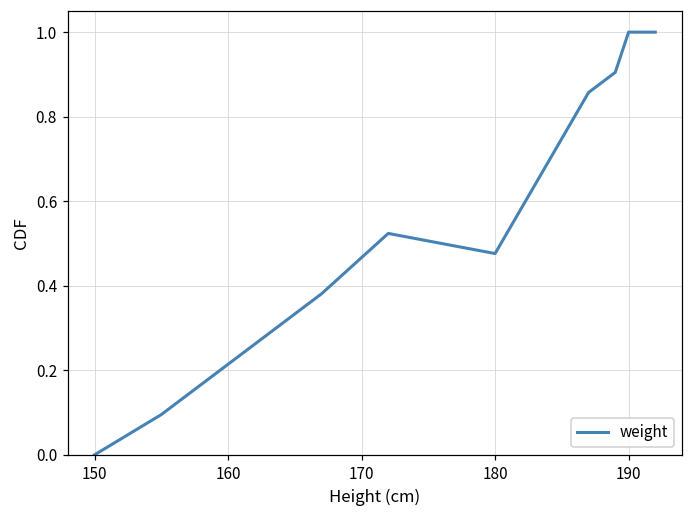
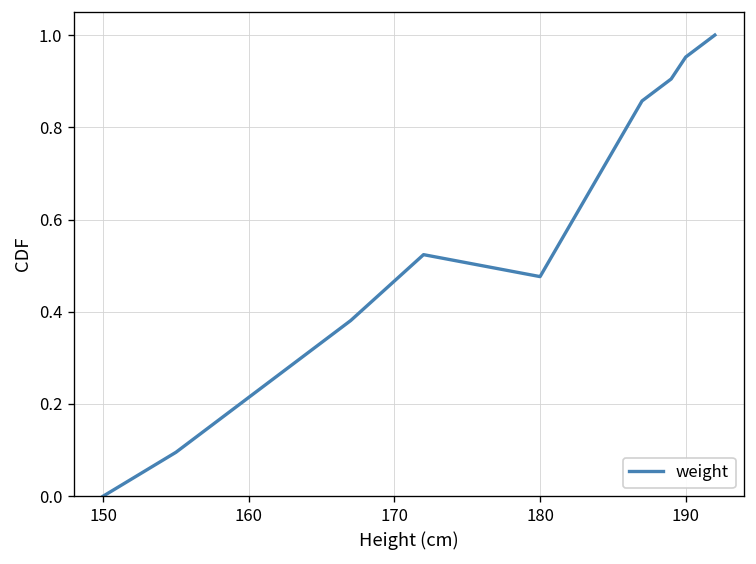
  {
    "150": 0.00,
    "180": 0.48,
-   "190": 1.00
+   "190": 0.95
  }
